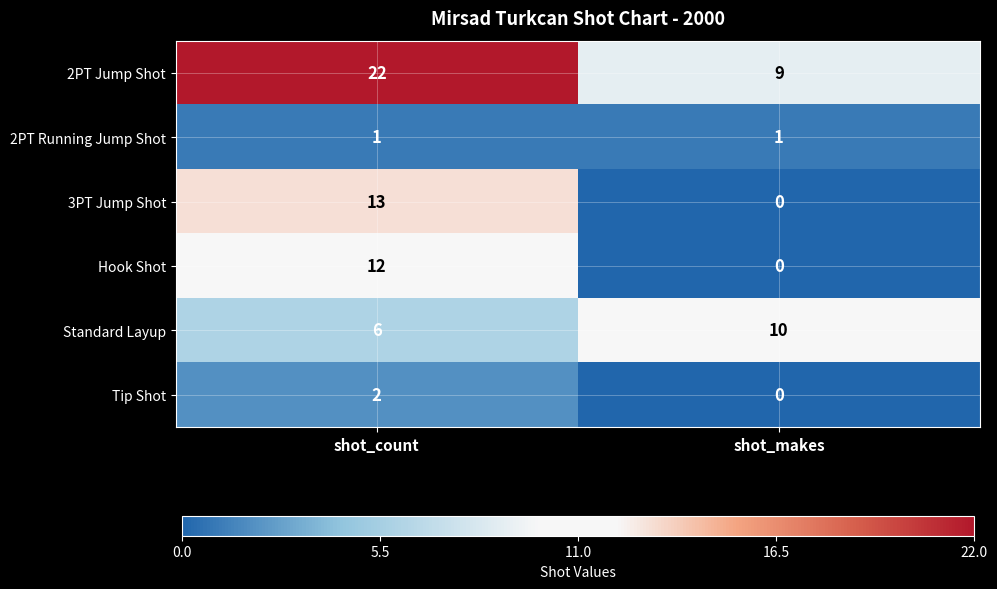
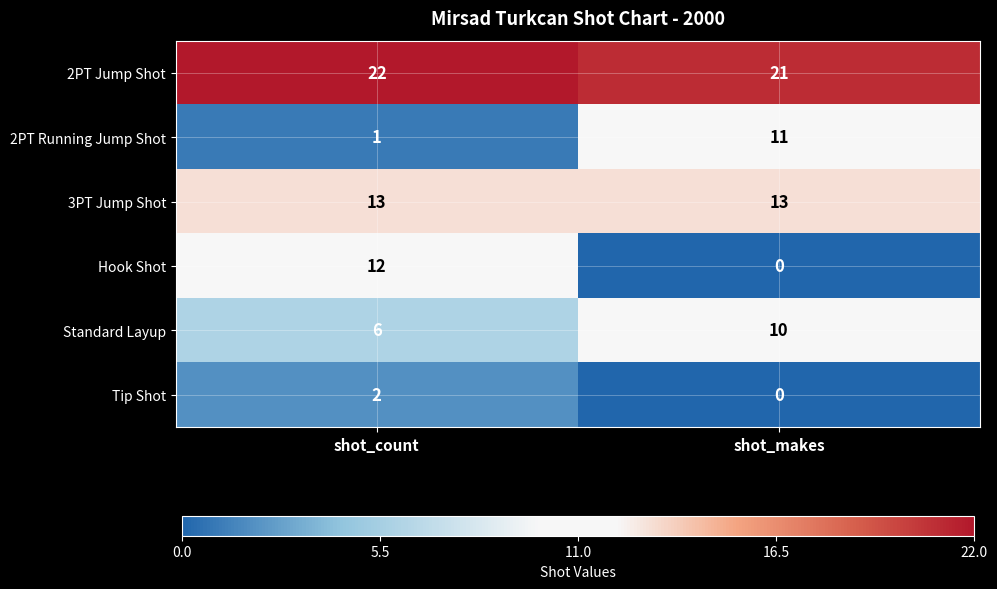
  {
    "2PT Jump Shot": {
      "shot_count": 22,
-     "shot_makes": 9
+     "shot_makes": 21
    },
    "2PT Running Jump Shot": {
      "shot_count": 1,
-     "shot_makes": 1
+     "shot_makes": 11
    },
    "3PT Jump Shot": {
      "shot_count": 13,
-     "shot_makes": 0
+     "shot_makes": 13
    },
    "Hook Shot": {
      "shot_count": 12,
      "shot_makes": 0
    },
    "Standard Layup": {
      "shot_count": 6,
      "shot_makes": 10
    },
    "Tip Shot": {
      "shot_count": 2,
      "shot_makes": 0
    }
  }
